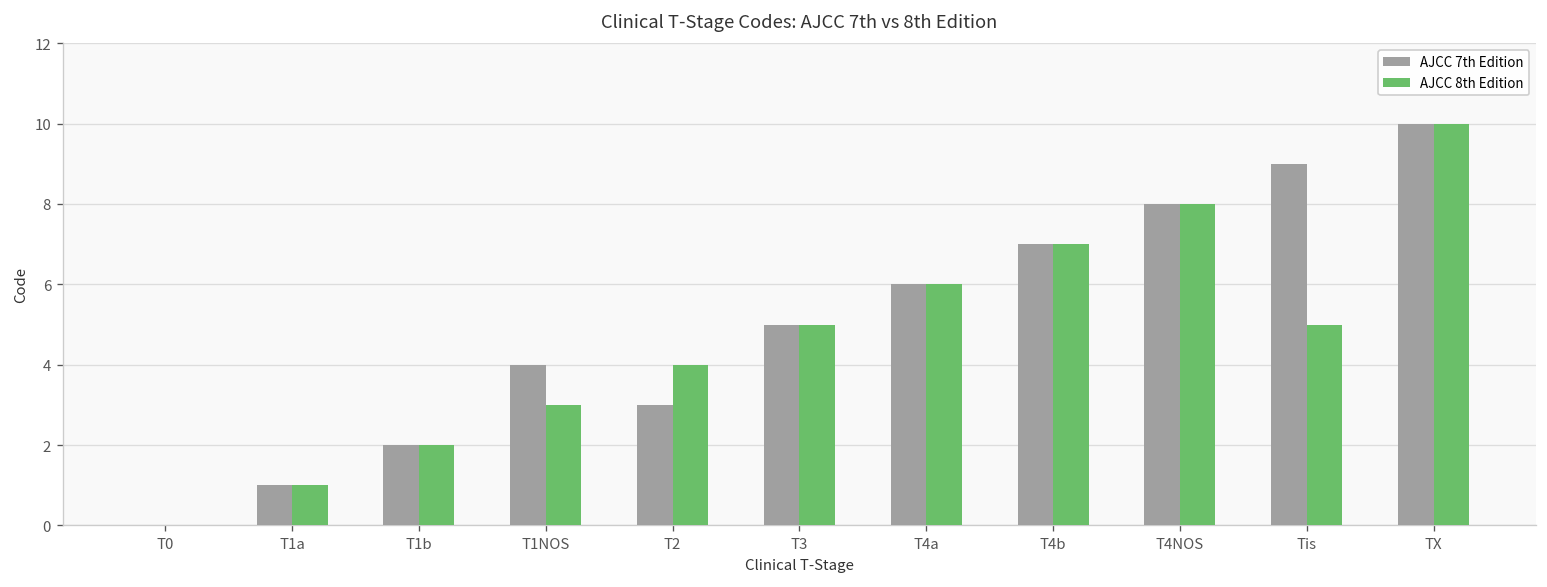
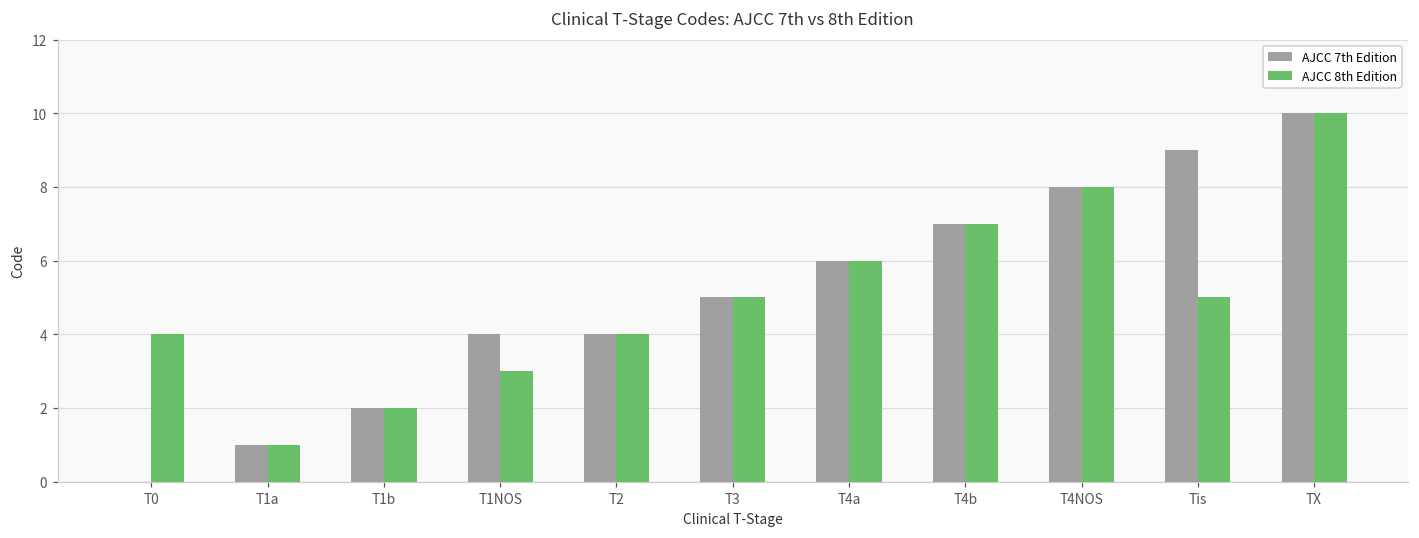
  {
    "AJCC 7th Edition": {
      "T0": 0,
      "T1a": 1,
      "T1b": 2,
      "T1NOS": 4,
-     "T2": 3,
+     "T2": 4,
      "T3": 5,
      "T4a": 6,
      "T4b": 7,
      "T4NOS": 8,
      "Tis": 9,
      "TX": 10
    },
    "AJCC 8th Edition": {
-     "T0": 0,
+     "T0": 4,
      "T1a": 1,
      "T1b": 2,
      "T1NOS": 3,
      "T2": 4,
      "T3": 5,
      "T4a": 6,
      "T4b": 7,
      "T4NOS": 8,
      "Tis": 5,
      "TX": 10
    }
  }
